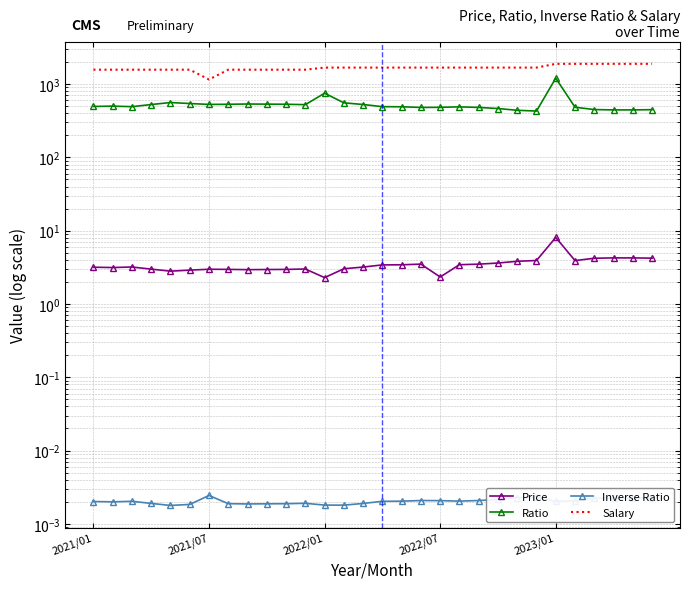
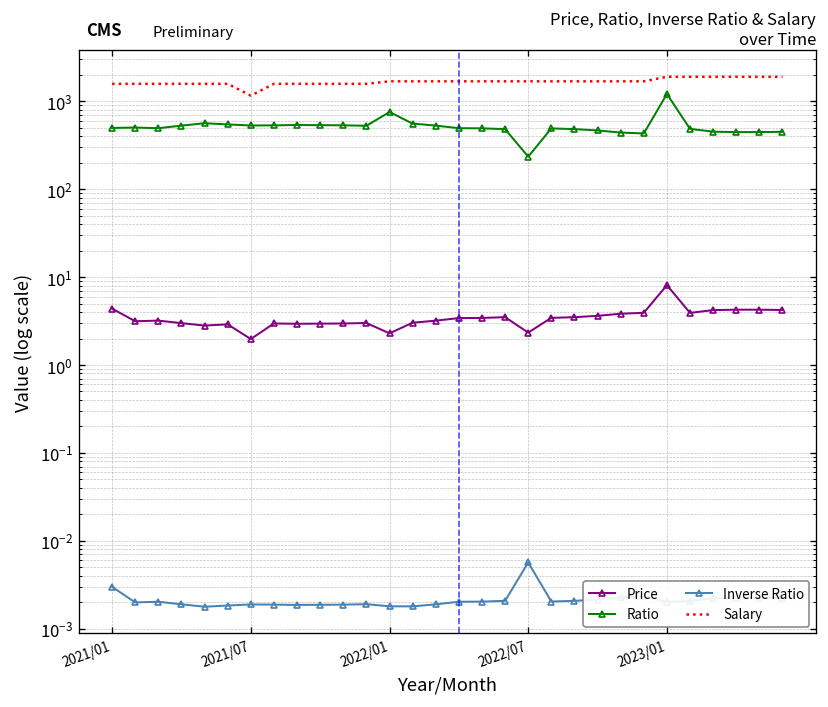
  {
    "Price": {
-     "2021/01": 3.2,
-     "2021/07": 3.0,
+     "2021/01": 4,
+     "2021/07": 2.0,
      "2022/01": 2.3,
      "2022/07": 2.3,
      "2023/01": 8
    },
    "Ratio": {
      "2021/01": 500,
      "2021/07": 500,
      "2022/01": 800,
-     "2022/07": 500,
+     "2022/07": 230,
      "2023/01": 1200
    },
    "Inverse Ratio": {
-     "2021/01": 0.0020,
-     "2021/07": 0.0024,
+     "2021/01": 0.0030,
+     "2021/07": 0.0019,
      "2022/01": 0.0018,
-     "2022/07": 0.0021
+     "2022/07": 0.006
    },
    "Salary": {
      "2021/01": 1600,
      "2021/07": 1200,
      "2022/01": 1700,
      "2022/07": 1700,
      "2023/01": 1900
    }
  }
